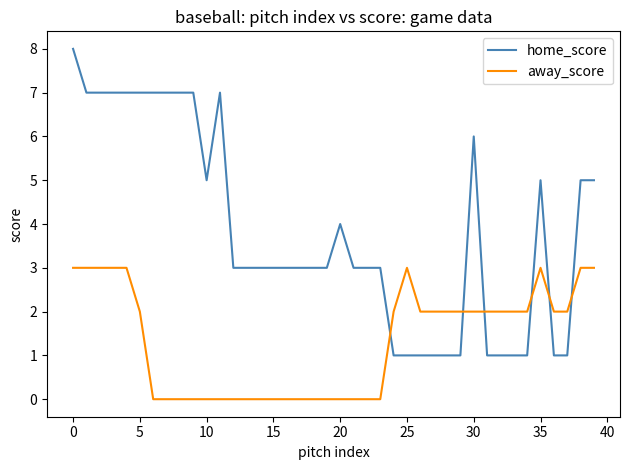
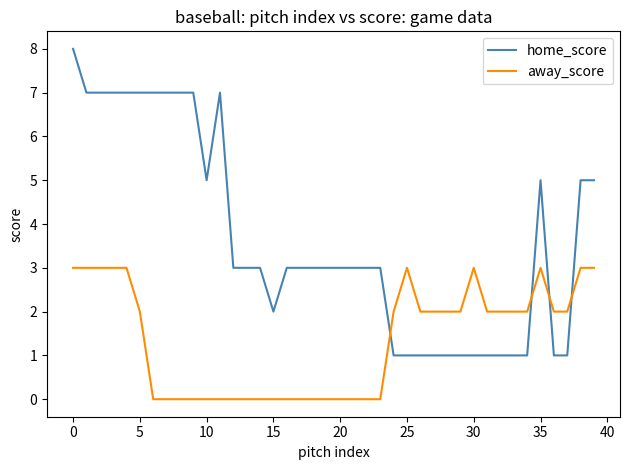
  {
    "home_score": {
      "0": 8,
      "5": 7,
      "10": 5,
-     "15": 3,
-     "20": 4,
+     "15": 2,
+     "20": 3,
      "25": 1,
-     "30": 6,
+     "30": 1,
      "35": 5
    },
    "away_score": {
      "0": 3,
      "5": 2,
      "10": 0,
      "15": 0,
      "20": 0,
      "25": 3,
-     "30": 2,
+     "30": 3,
      "35": 3
    }
  }
